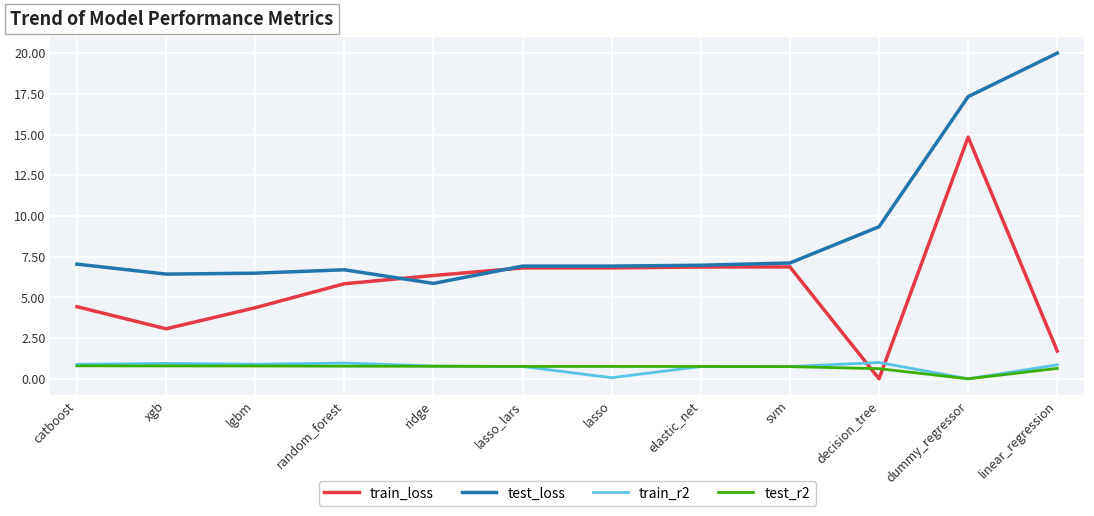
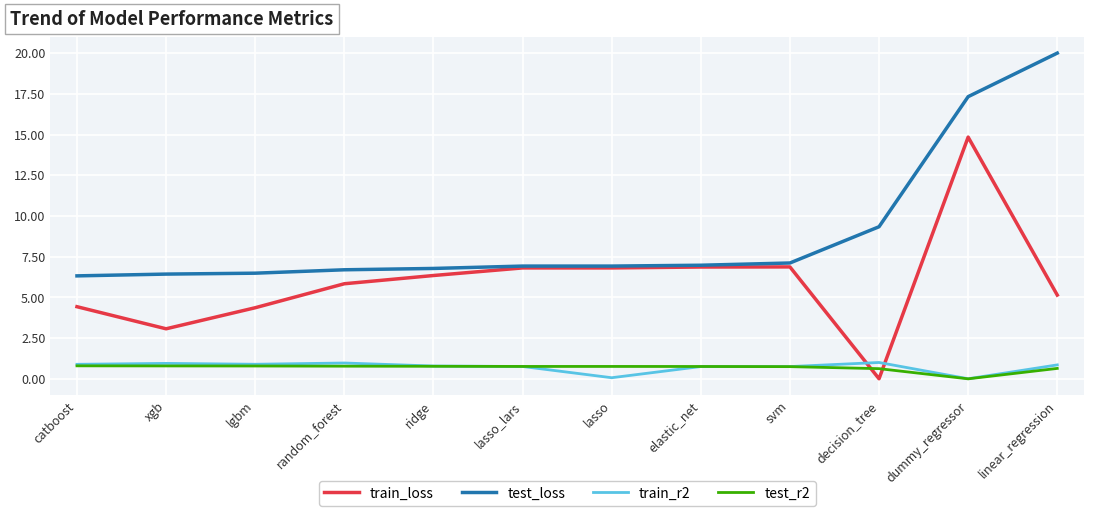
  {
    "train_loss": {
      "catboost": 4.4,
      "xgb": 3.1,
      "lgbm": 4.4,
      "random_forest": 5.8,
      "ridge": 6.3,
      "svm": 6.9,
      "decision_tree": 0.0,
      "dummy_regressor": 14.8,
-     "linear_regression": 1.7
+     "linear_regression": 5.1
    },
    "test_loss": {
-     "catboost": 7.0,
+     "catboost": 6.3,
      "xgb": 6.4,
      "lgbm": 6.5,
      "random_forest": 6.7,
-     "ridge": 5.9,
+     "ridge": 6.8,
      "svm": 7.1,
      "decision_tree": 9.3,
      "dummy_regressor": 17.3,
      "linear_regression": 20.0
    },
    "train_r2": {
      "random_forest": 1.0,
      "lasso": 0.1,
      "decision_tree": 1.0,
      "linear_regression": 0.9
    },
    "test_r2": {
      "random_forest": 0.8,
      "lasso": 0.8,
      "decision_tree": 0.6,
      "linear_regression": 0.6
    }
  }
